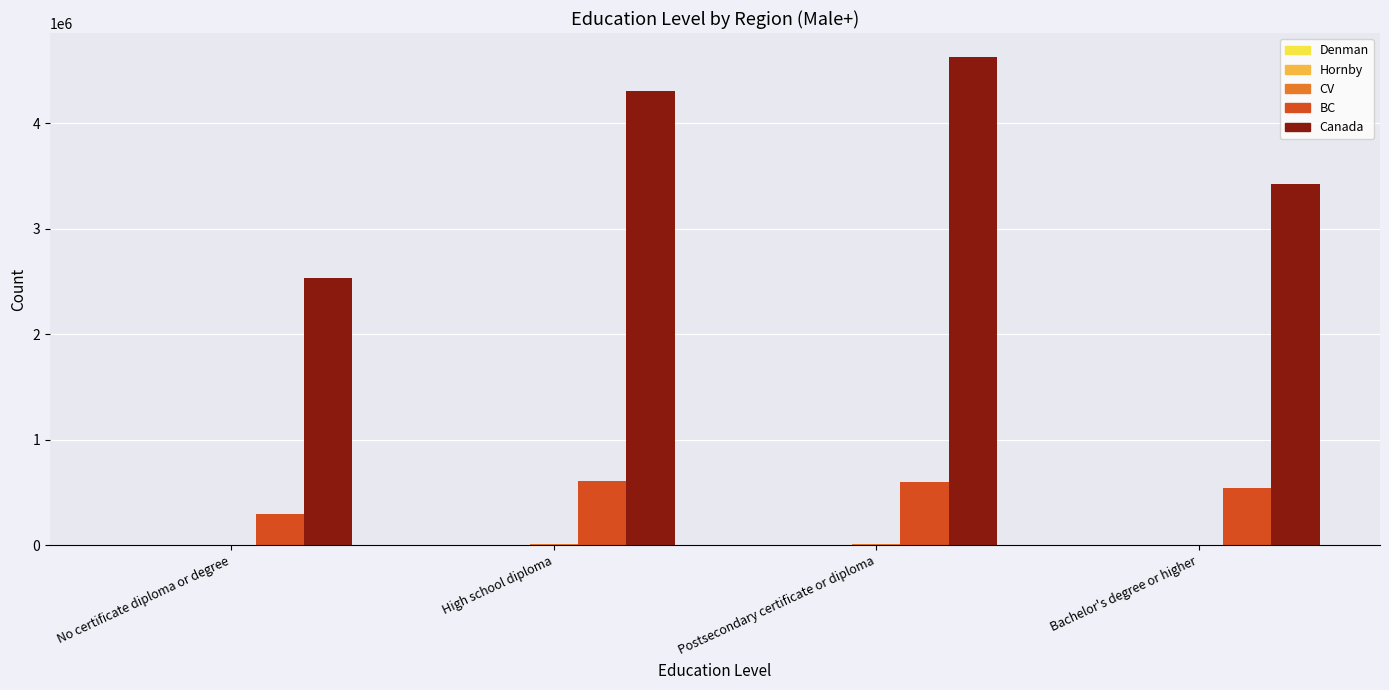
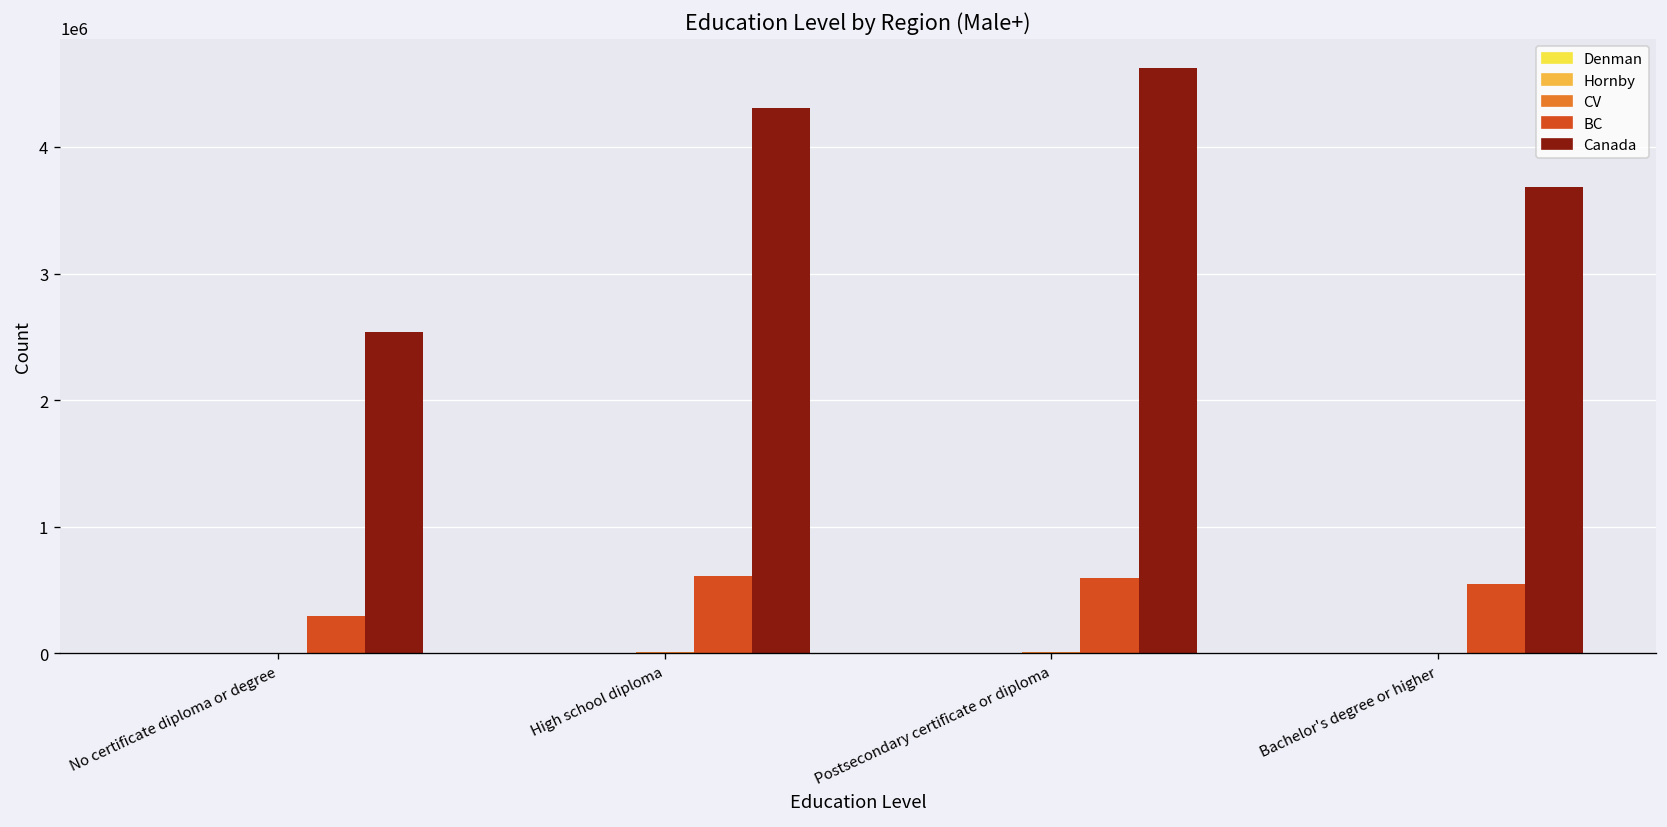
  {
    "Canada": {
      "No certificate diploma or degree": 2530000,
      "High school diploma": 4310000,
      "Postsecondary certificate or diploma": 4620000,
-     "Bachelor's degree or higher": 3420000
+     "Bachelor's degree or higher": 3680000
    }
  }
